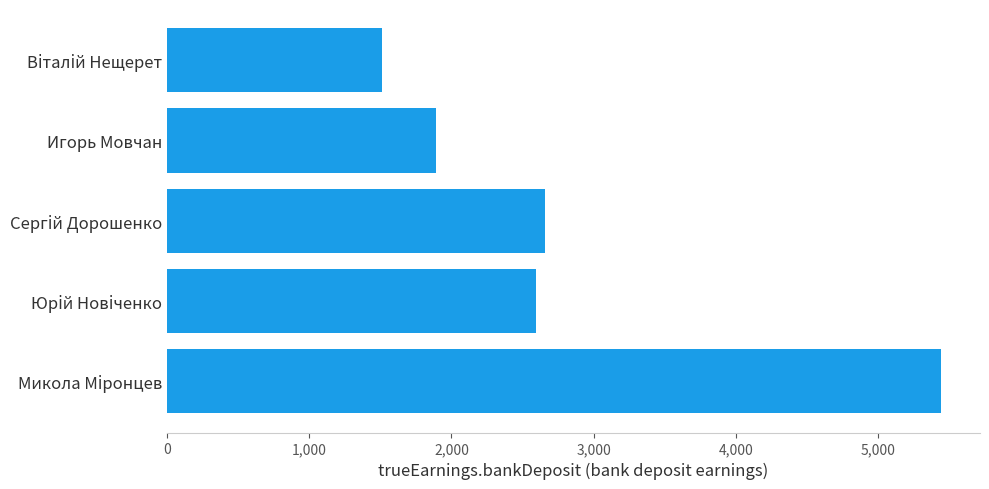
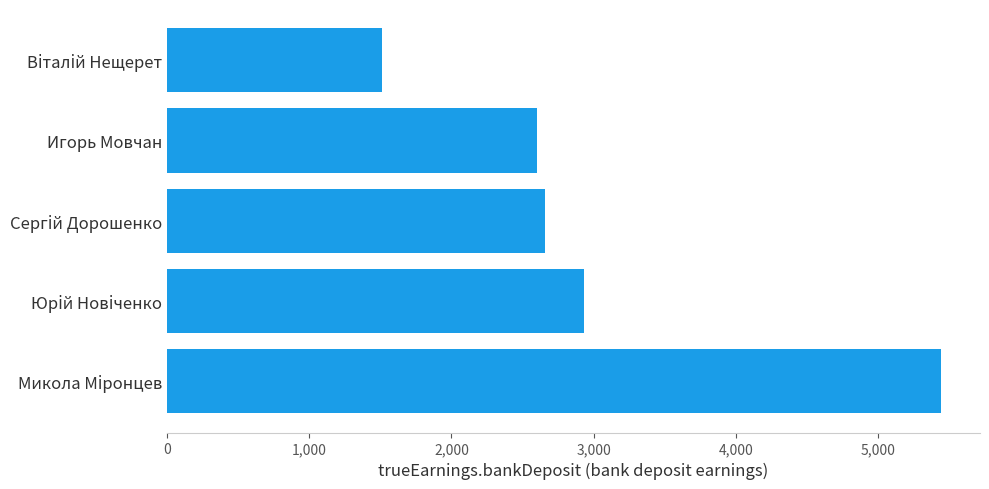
  {
    "Віталій Нещерет": "1,510",
-   "Игорь Мовчан": "1,890",
+   "Игорь Мовчан": "2,600",
    "Сергій Дорошенко": "2,660",
-   "Юрій Новіченко": "2,590",
+   "Юрій Новіченко": "2,930",
    "Микола Міронцев": "5,450"
  }
